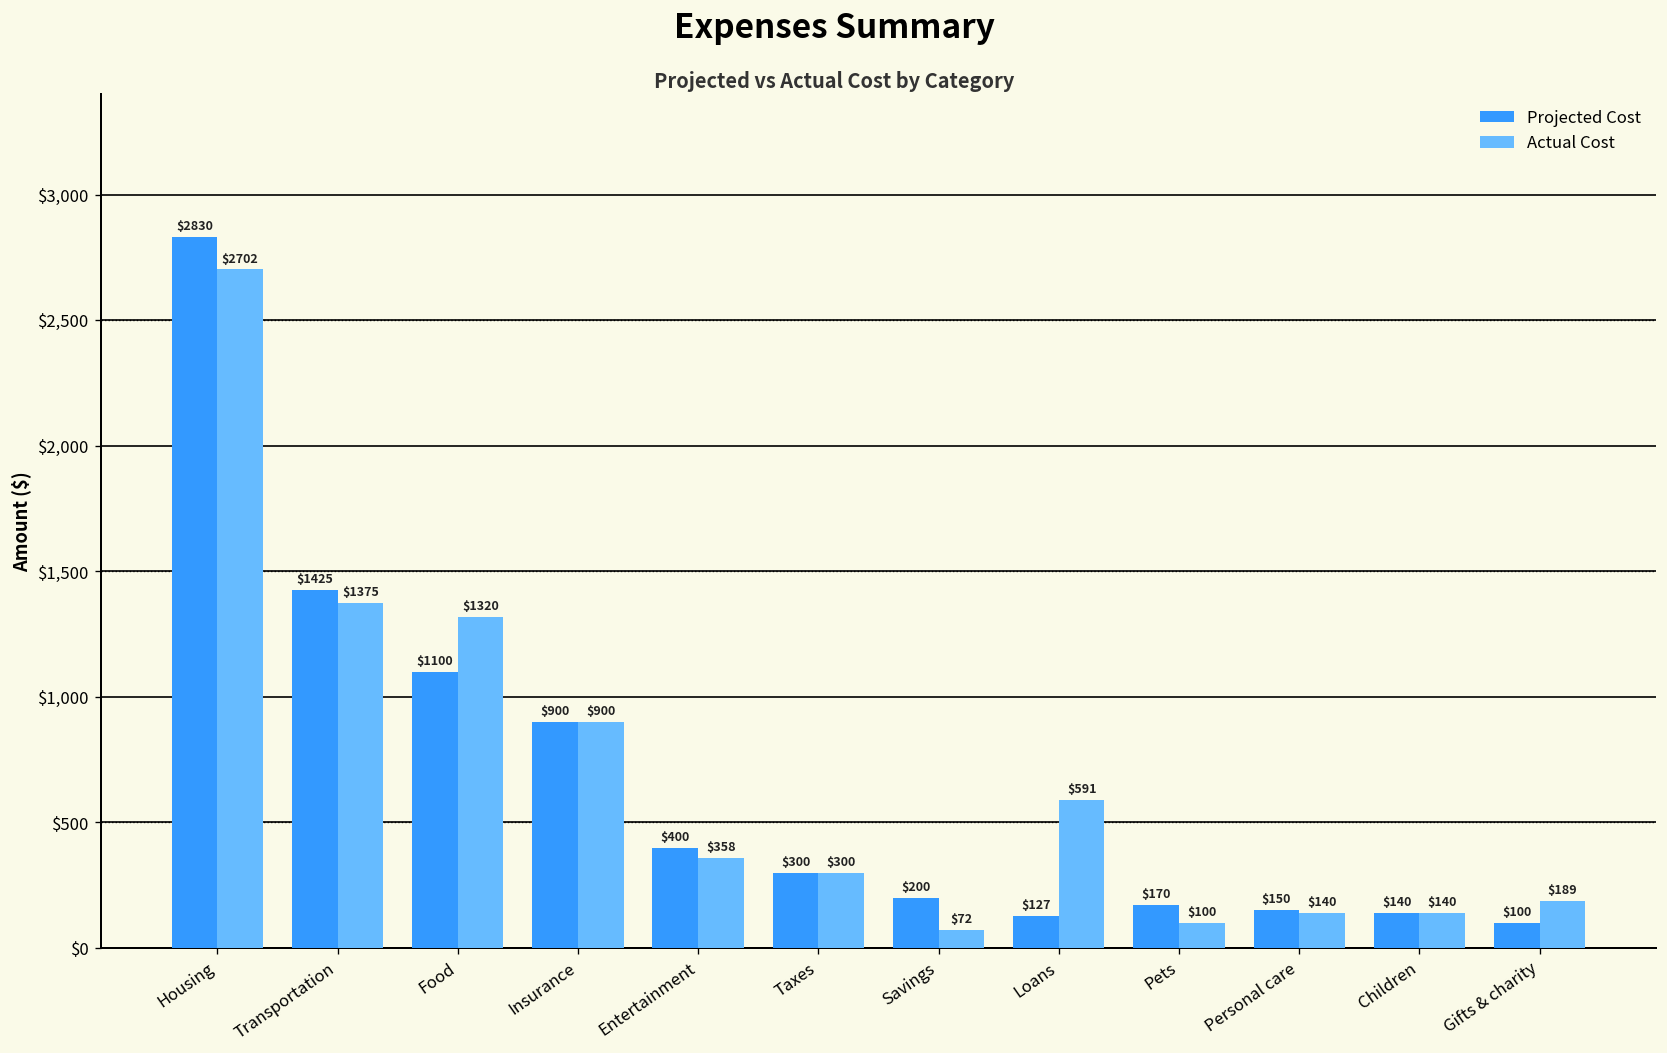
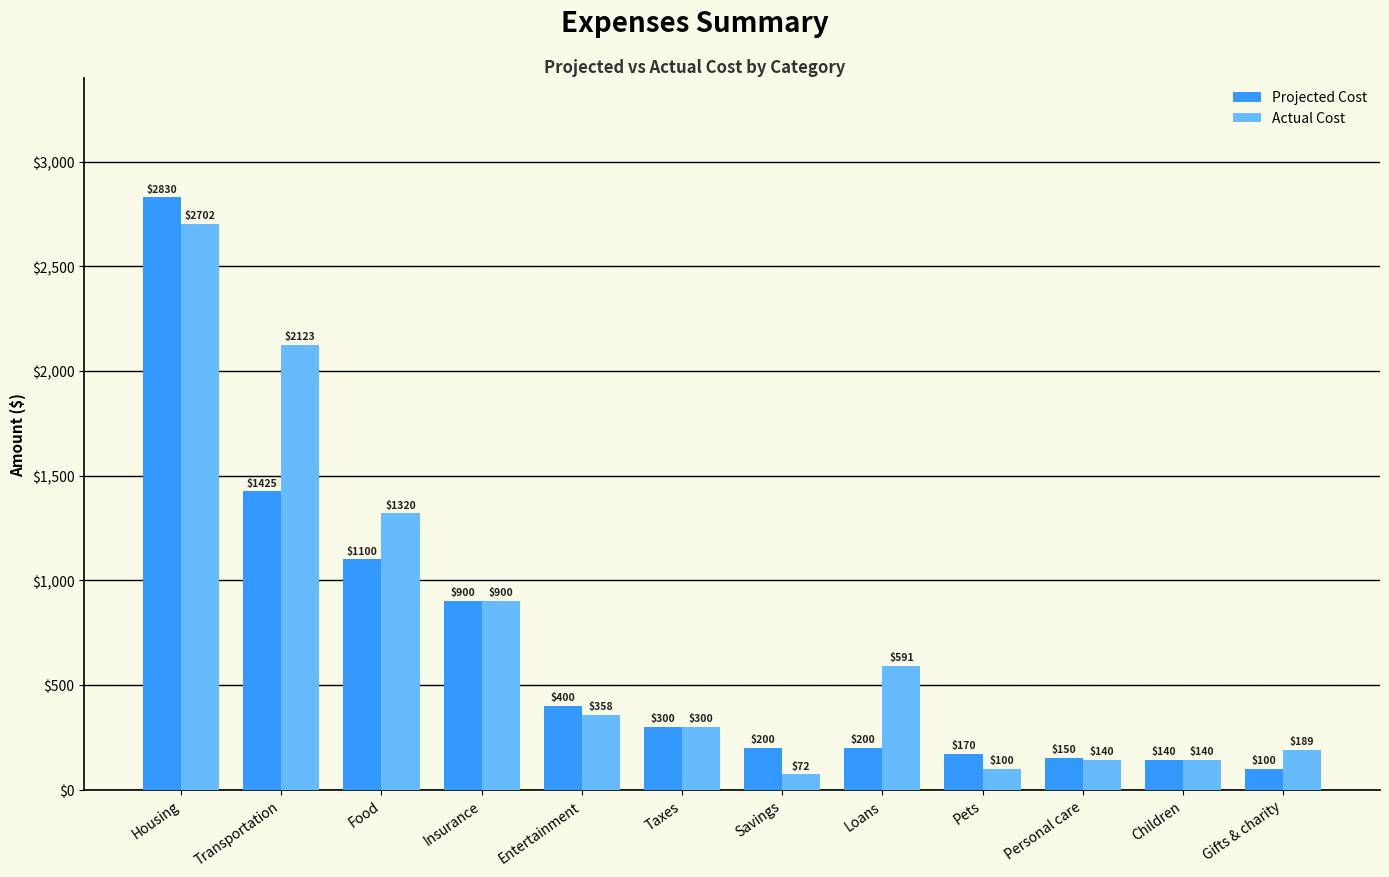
  {
    "Projected Cost": {
      "Housing": "$2830",
      "Transportation": "$1425",
      "Food": "$1100",
      "Insurance": "$900",
      "Entertainment": "$400",
      "Taxes": "$300",
      "Savings": "$200",
-     "Loans": "$127",
+     "Loans": "$200",
      "Pets": "$170",
      "Personal care": "$150",
      "Children": "$140",
      "Gifts & charity": "$100"
    },
    "Actual Cost": {
      "Housing": "$2702",
-     "Transportation": "$1375",
+     "Transportation": "$2123",
      "Food": "$1320",
      "Insurance": "$900",
      "Entertainment": "$358",
      "Taxes": "$300",
      "Savings": "$72",
      "Loans": "$591",
      "Pets": "$100",
      "Personal care": "$140",
      "Children": "$140",
      "Gifts & charity": "$189"
    }
  }
